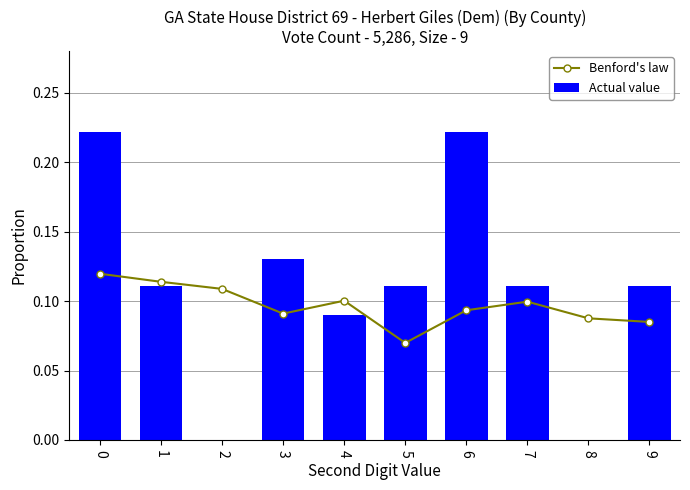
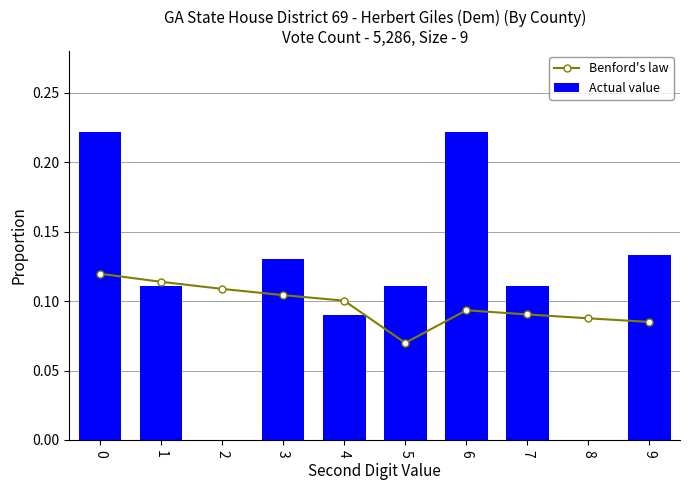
  {
    "Benford's law": {
      "0": 0.120,
      "1": 0.114,
      "2": 0.109,
-     "3": 0.091,
+     "3": 0.104,
      "4": 0.100,
      "5": 0.070,
      "6": 0.093,
-     "7": 0.100,
+     "7": 0.090,
      "8": 0.088,
      "9": 0.085
    },
    "Actual value": {
      "0": 0.222,
      "1": 0.111,
      "2": 0.000,
      "3": 0.130,
      "4": 0.090,
      "5": 0.111,
      "6": 0.222,
      "7": 0.111,
      "8": 0.000,
-     "9": 0.111
+     "9": 0.133
    }
  }
